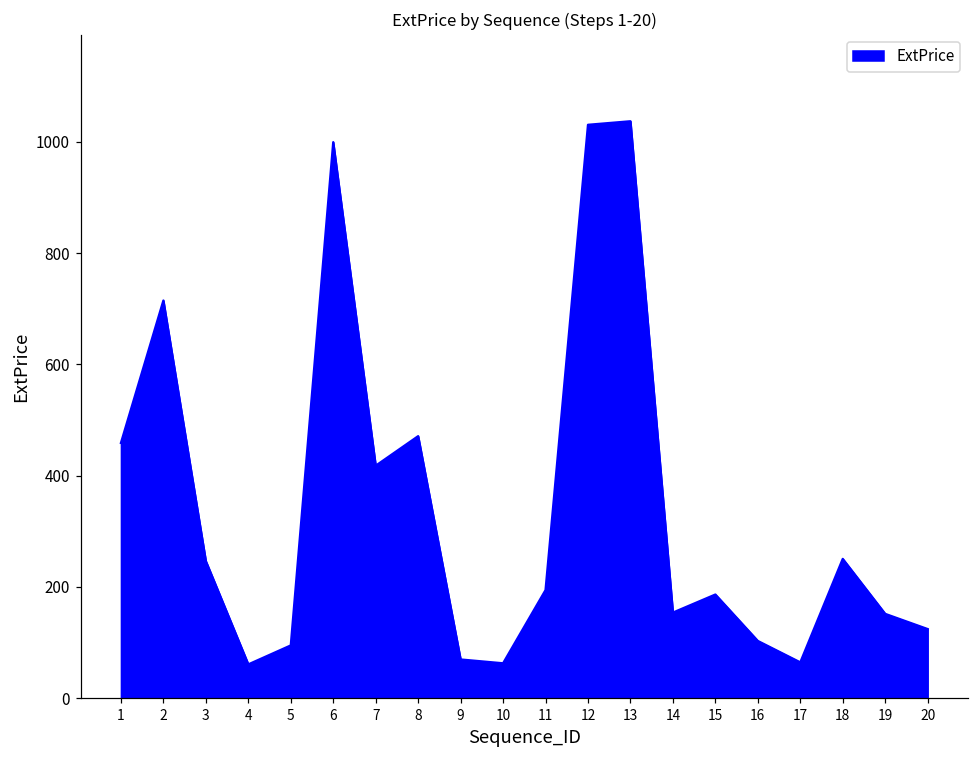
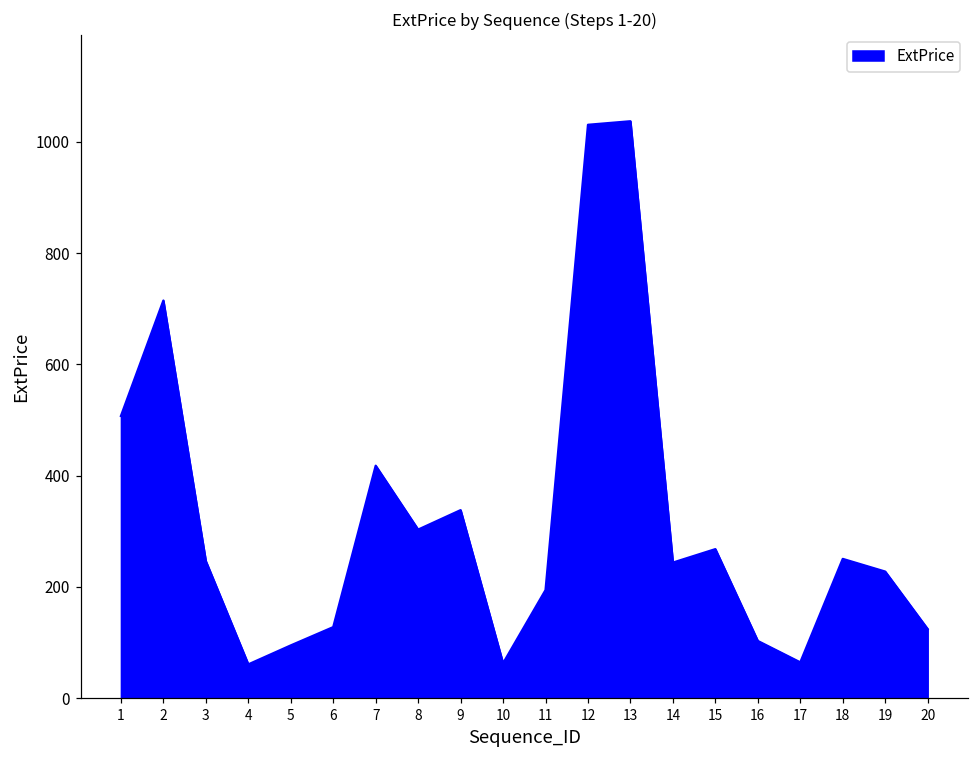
  {
-   "1": 460,
+   "1": 510,
    "2": 710,
    "3": 250,
    "4": 60,
    "5": 90,
-   "6": 1000,
+   "6": 130,
    "7": 420,
-   "8": 470,
-   "9": 70,
+   "8": 300,
+   "9": 340,
    "10": 60,
    "11": 190,
    "12": 1030,
    "13": 1040,
-   "14": 150,
-   "15": 190,
+   "14": 240,
+   "15": 270,
    "16": 100,
    "17": 60,
    "18": 250,
-   "19": 150,
+   "19": 230,
    "20": 120
  }
